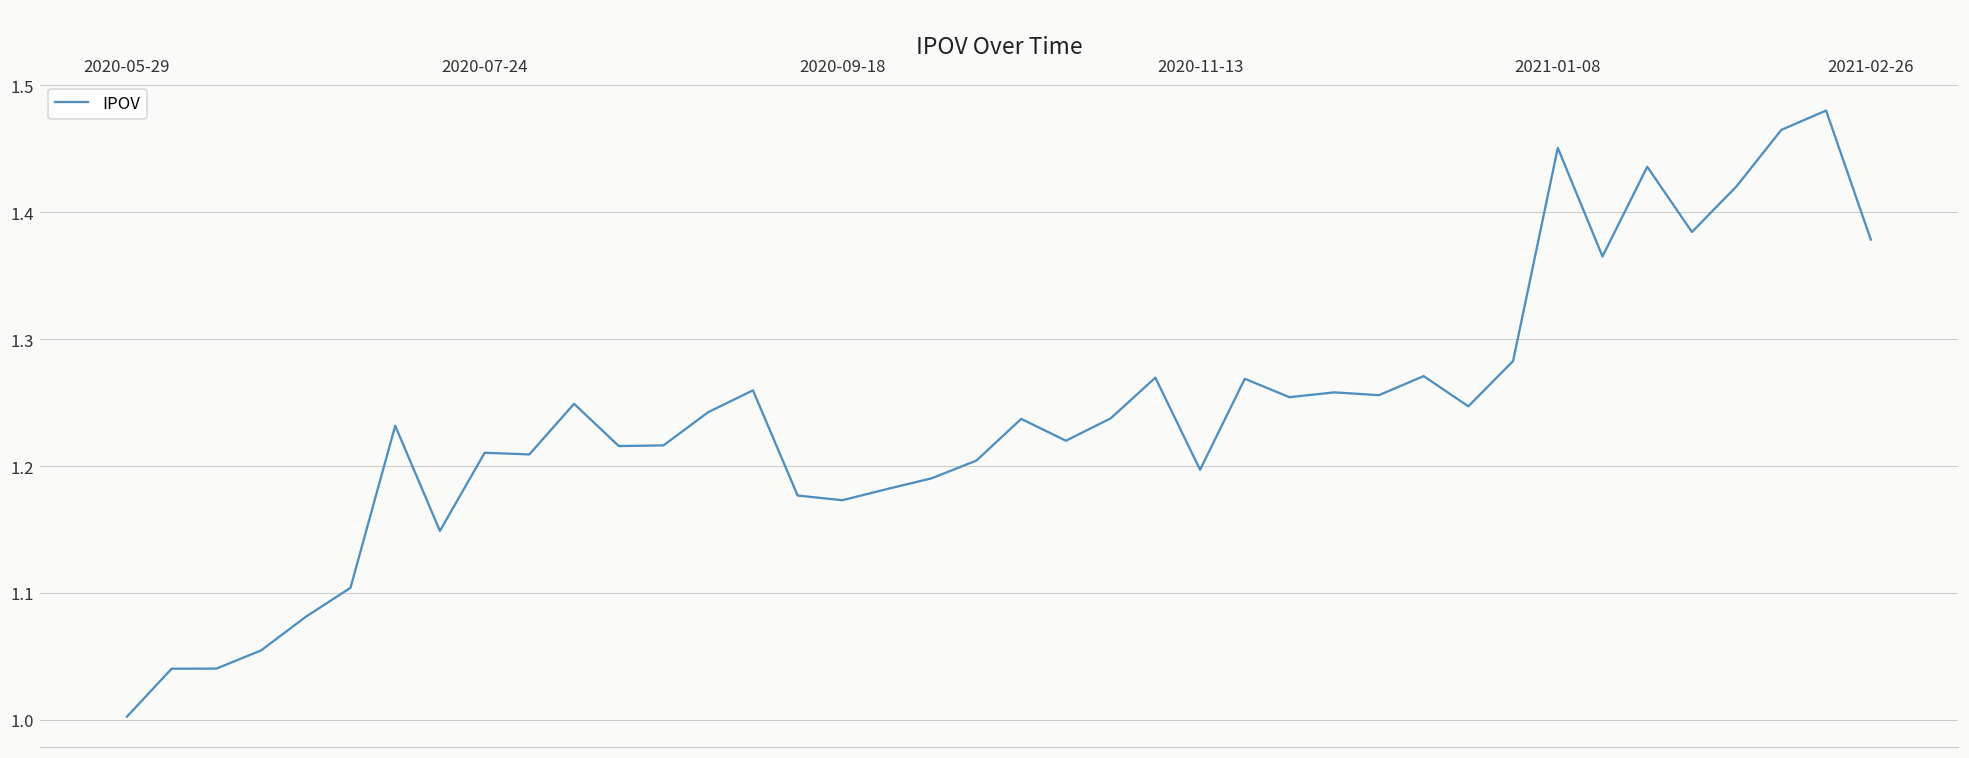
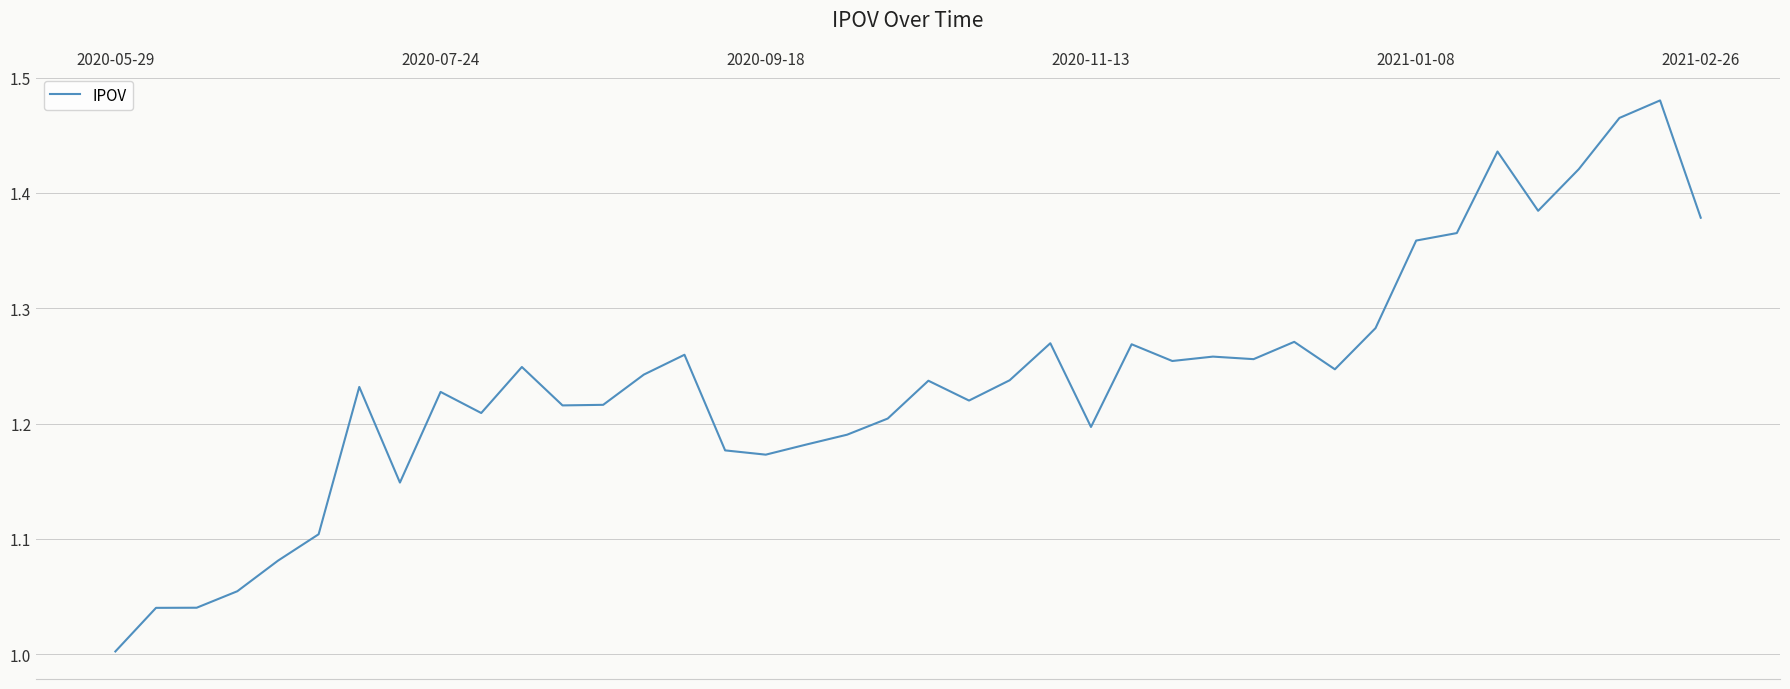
  {
    "2020-05-29": 1.003,
-   "2020-07-24": 1.211,
+   "2020-07-24": 1.228,
    "2020-09-18": 1.173,
    "2020-11-13": 1.197,
-   "2021-01-08": 1.451,
+   "2021-01-08": 1.359,
    "2021-02-26": 1.379
  }
